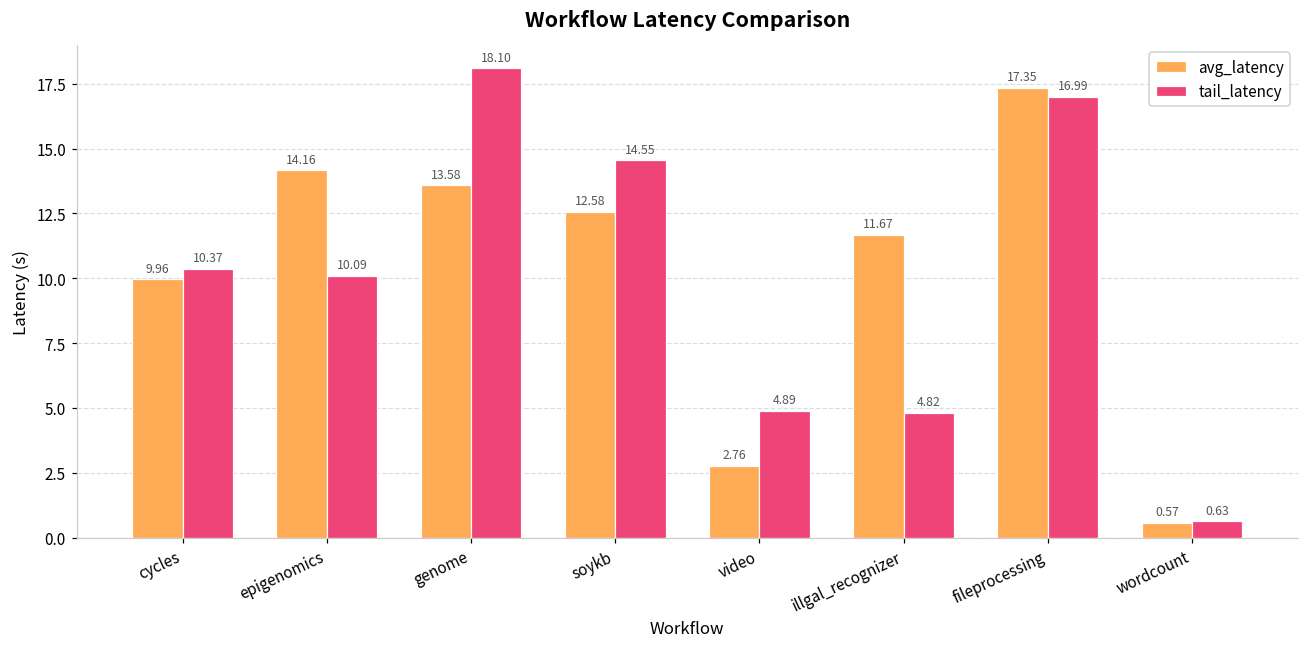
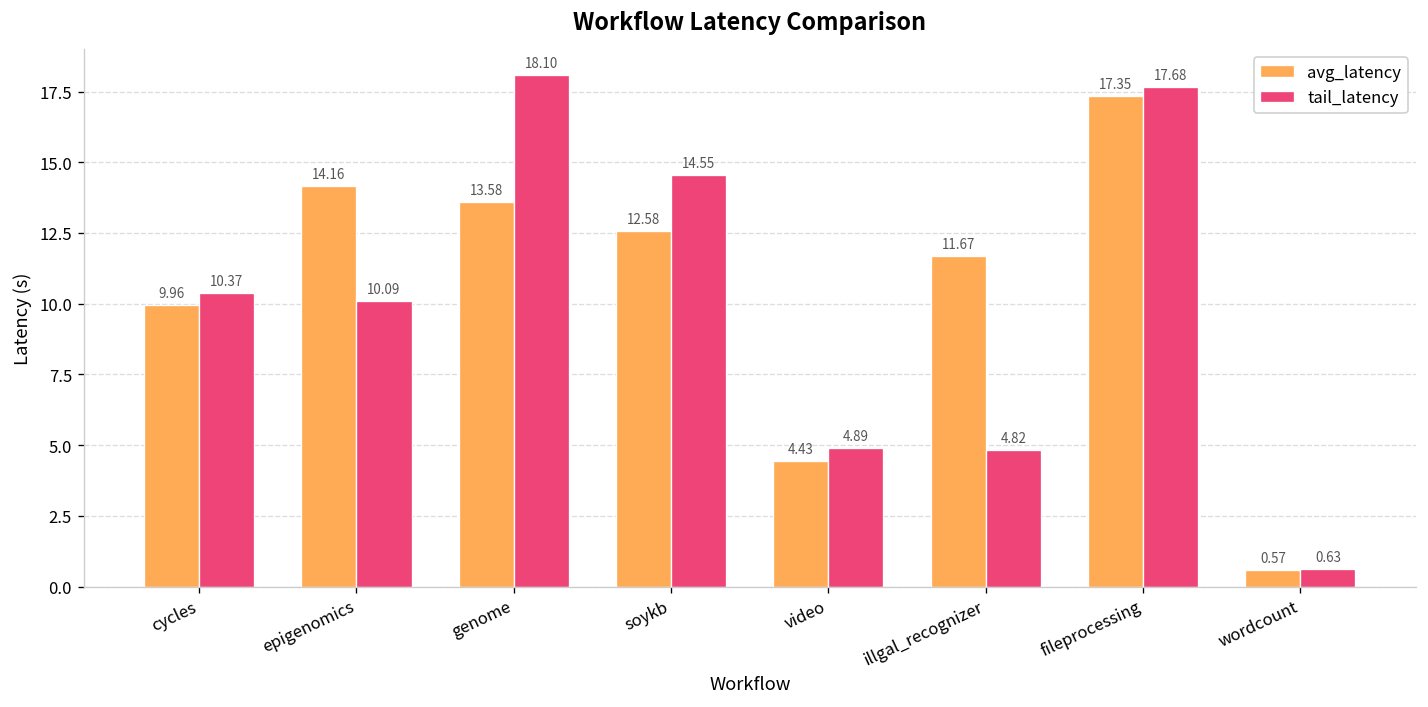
  {
    "avg_latency": {
      "cycles": 9.96,
      "epigenomics": 14.16,
      "genome": 13.58,
      "soykb": 12.58,
-     "video": 2.76,
+     "video": 4.43,
      "illgal_recognizer": 11.67,
      "fileprocessing": 17.35,
      "wordcount": 0.57
    },
    "tail_latency": {
      "cycles": 10.37,
      "epigenomics": 10.09,
      "genome": 18.10,
      "soykb": 14.55,
      "video": 4.89,
      "illgal_recognizer": 4.82,
-     "fileprocessing": 16.99,
+     "fileprocessing": 17.68,
      "wordcount": 0.63
    }
  }
